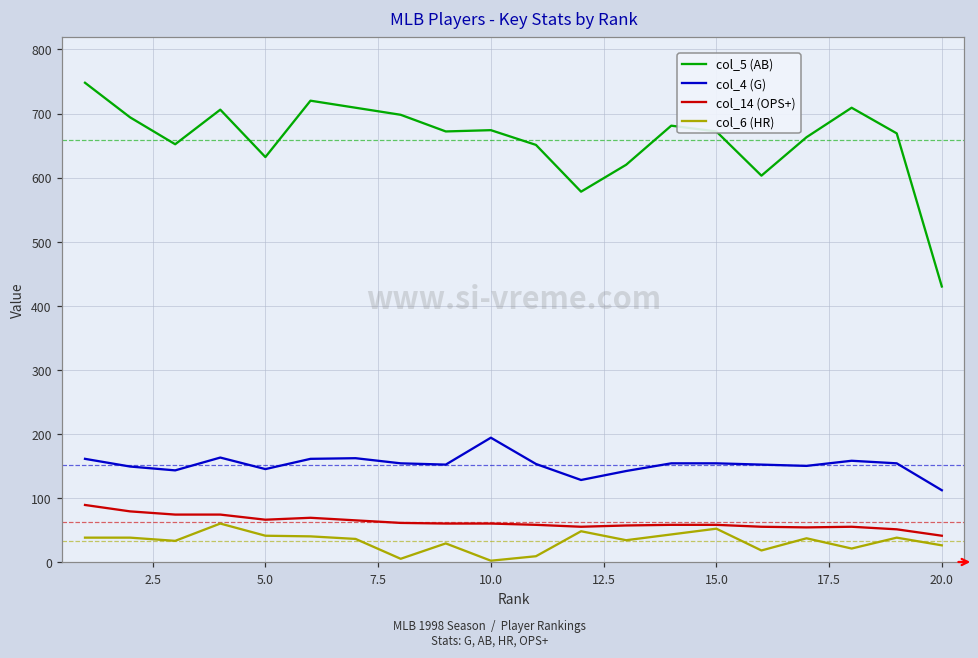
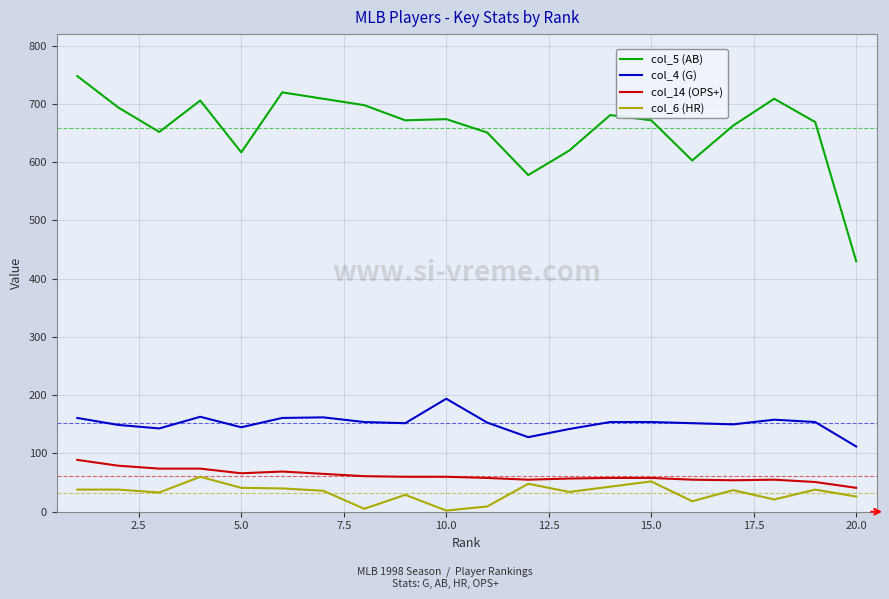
  {
    "col_5 (AB)": {
-     "5.0": 630,
+     "5.0": 620,
      "10.0": 670,
      "15.0": 670,
      "20.0": 430
    },
    "col_4 (G)": {
      "5.0": 150,
      "10.0": 190,
      "15.0": 150,
      "20.0": 110
    },
    "col_14 (OPS+)": {
      "5.0": 70,
      "10.0": 60,
      "15.0": 60,
      "20.0": 40
    },
    "col_6 (HR)": {
      "5.0": 40,
      "10.0": 0,
      "15.0": 50,
      "20.0": 30
    }
  }
